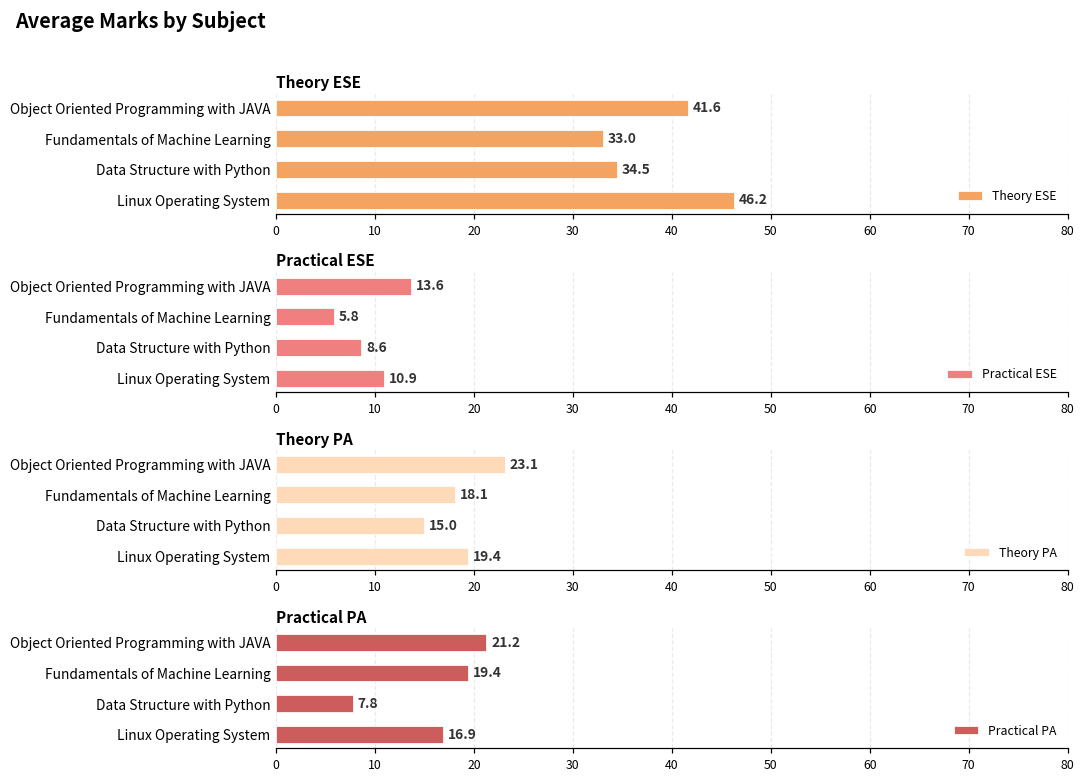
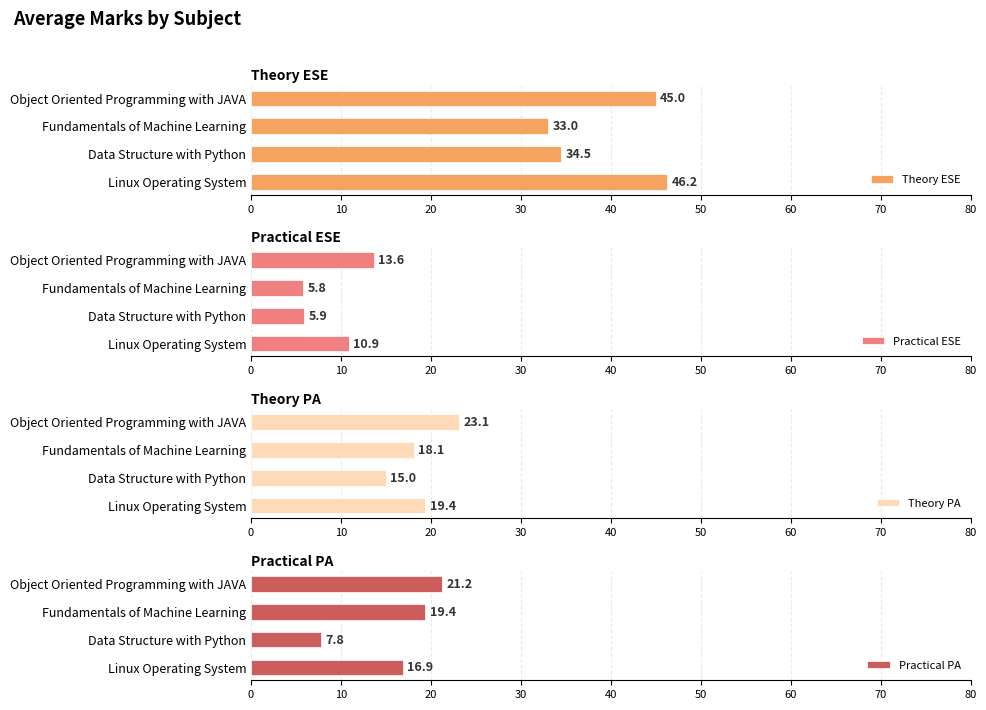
  {
    "Theory ESE": {
-     "Object Oriented Programming with JAVA": 41.6,
+     "Object Oriented Programming with JAVA": 45.0,
      "Fundamentals of Machine Learning": 33.0,
      "Data Structure with Python": 34.5,
      "Linux Operating System": 46.2
    },
    "Practical ESE": {
      "Object Oriented Programming with JAVA": 13.6,
      "Fundamentals of Machine Learning": 5.8,
-     "Data Structure with Python": 8.6,
+     "Data Structure with Python": 5.9,
      "Linux Operating System": 10.9
    },
    "Theory PA": {
      "Object Oriented Programming with JAVA": 23.1,
      "Fundamentals of Machine Learning": 18.1,
      "Data Structure with Python": 15.0,
      "Linux Operating System": 19.4
    },
    "Practical PA": {
      "Object Oriented Programming with JAVA": 21.2,
      "Fundamentals of Machine Learning": 19.4,
      "Data Structure with Python": 7.8,
      "Linux Operating System": 16.9
    }
  }
